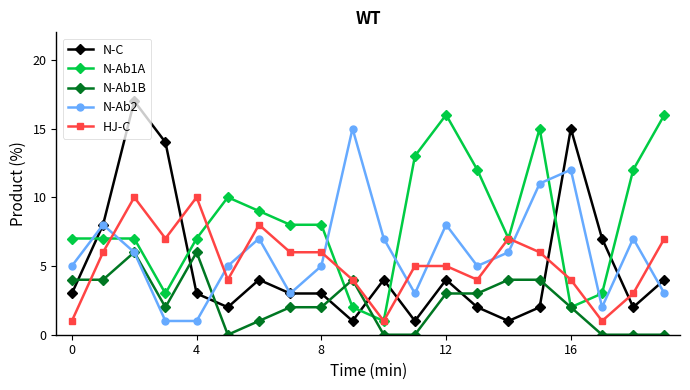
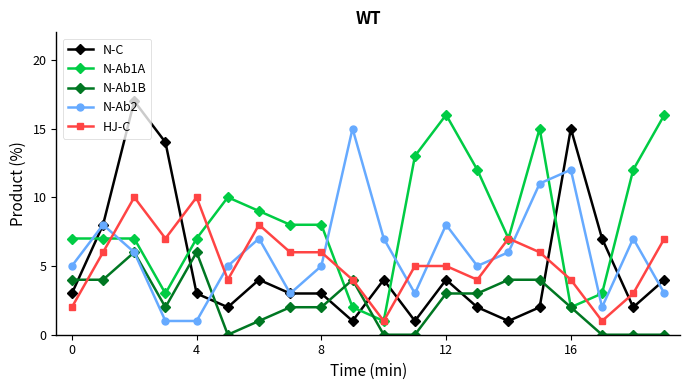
  {
    "N-C": {
      "0": 3,
      "4": 3,
      "8": 3,
      "12": 4,
      "16": 15
    },
    "N-Ab1A": {
      "0": 7,
      "4": 7,
      "8": 8,
      "12": 16
    },
    "N-Ab1B": {
      "0": 4,
      "4": 6,
      "8": 2,
      "12": 3
    },
    "N-Ab2": {
      "0": 5,
      "4": 1,
      "8": 5,
      "12": 8,
      "16": 12
    },
    "HJ-C": {
-     "0": 1,
+     "0": 2,
      "4": 10,
      "8": 6,
      "12": 5,
      "16": 4
    }
  }
